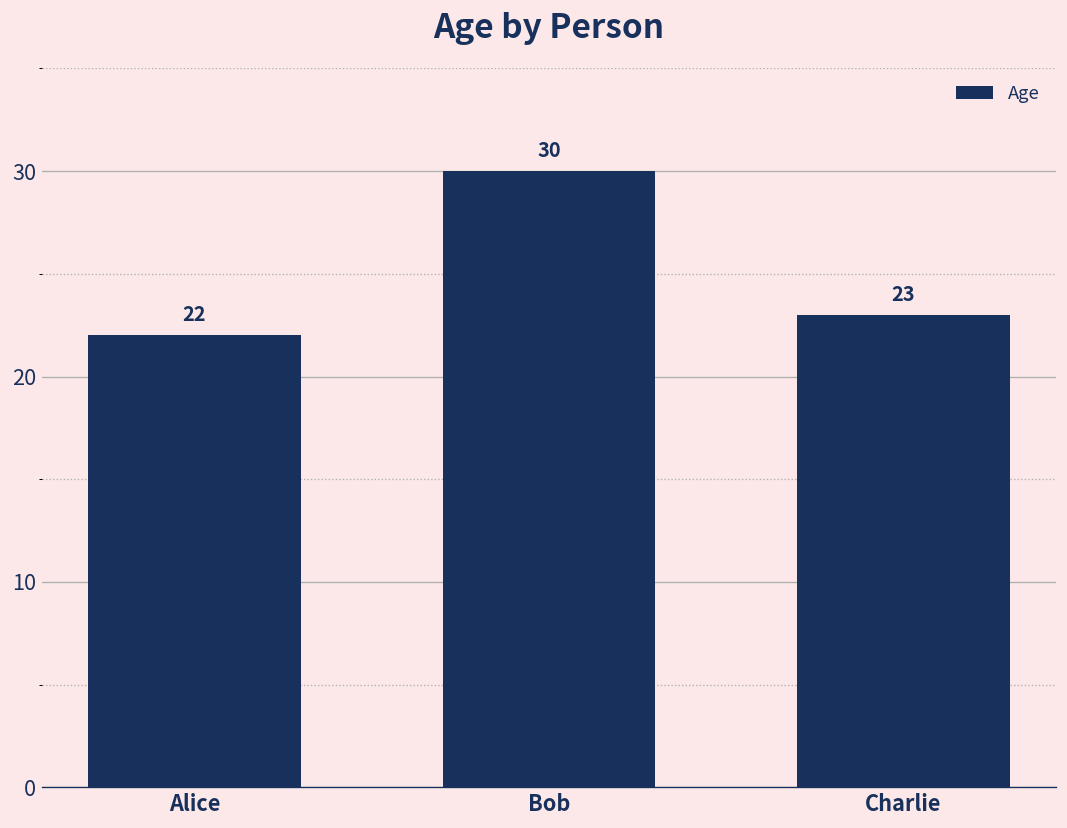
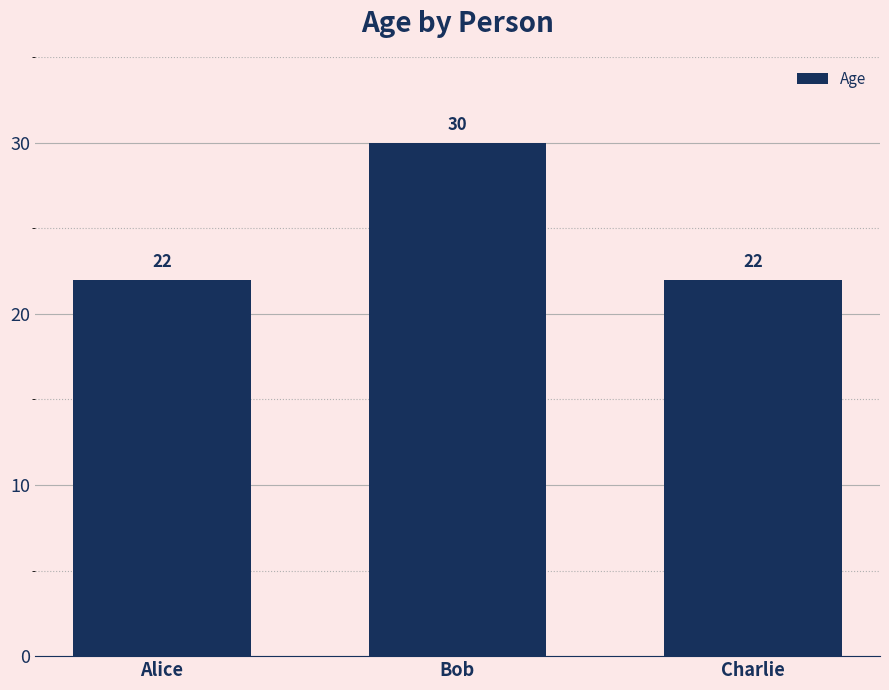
  {
    "Alice": 22,
    "Bob": 30,
-   "Charlie": 23
+   "Charlie": 22
  }
